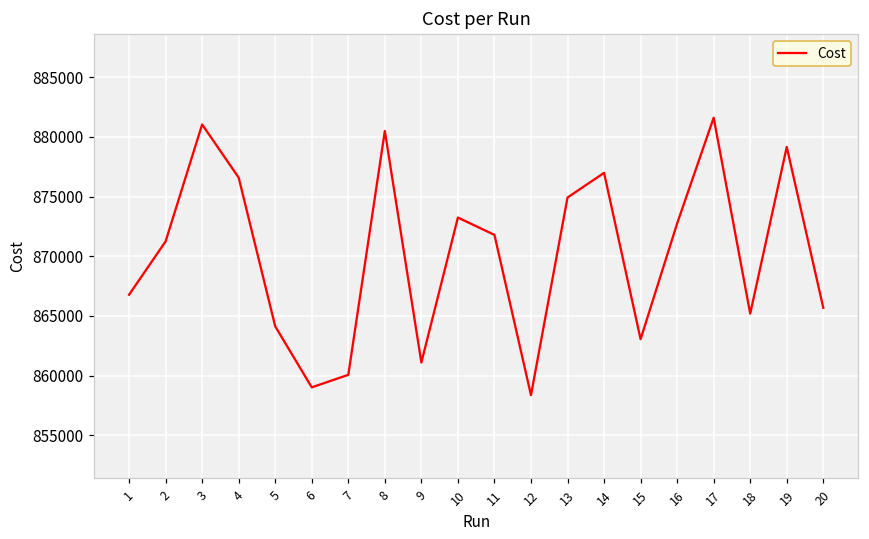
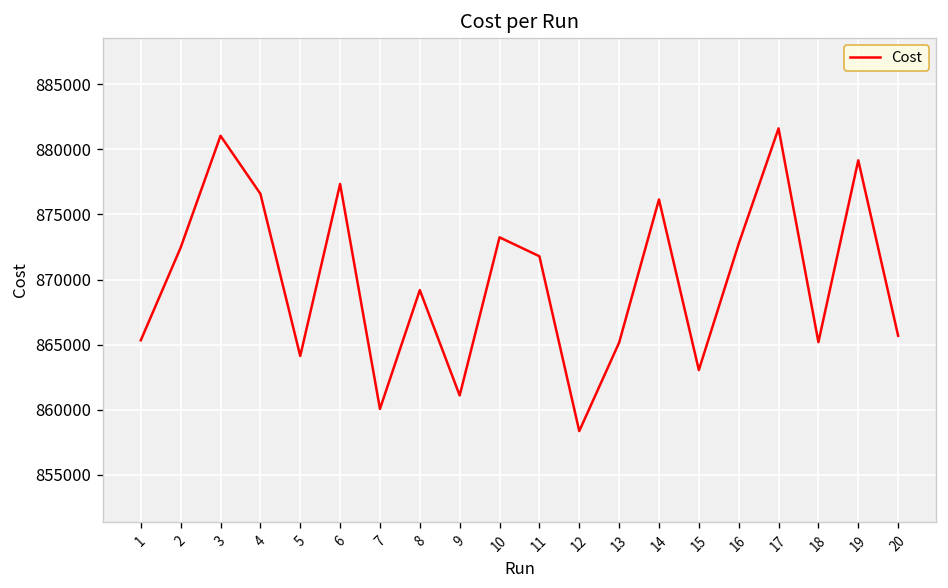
  {
-   "1": 866800,
-   "2": 871200,
+   "1": 865300,
+   "2": 872500,
    "3": 881000,
    "4": 876600,
    "5": 864100,
-   "6": 859000,
+   "6": 877300,
    "7": 860100,
-   "8": 880500,
+   "8": 869200,
    "9": 861100,
    "10": 873200,
    "11": 871800,
    "12": 858400,
-   "13": 874900,
-   "14": 877000,
+   "13": 865200,
+   "14": 876100,
    "15": 863100,
    "16": 872700,
    "17": 881600,
    "18": 865200,
    "19": 879200,
    "20": 865700
  }
